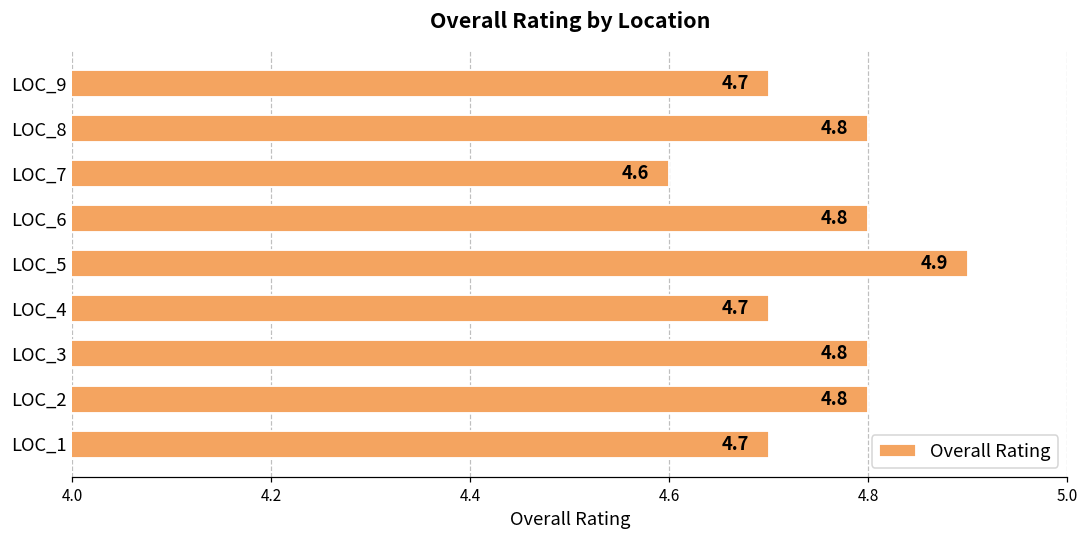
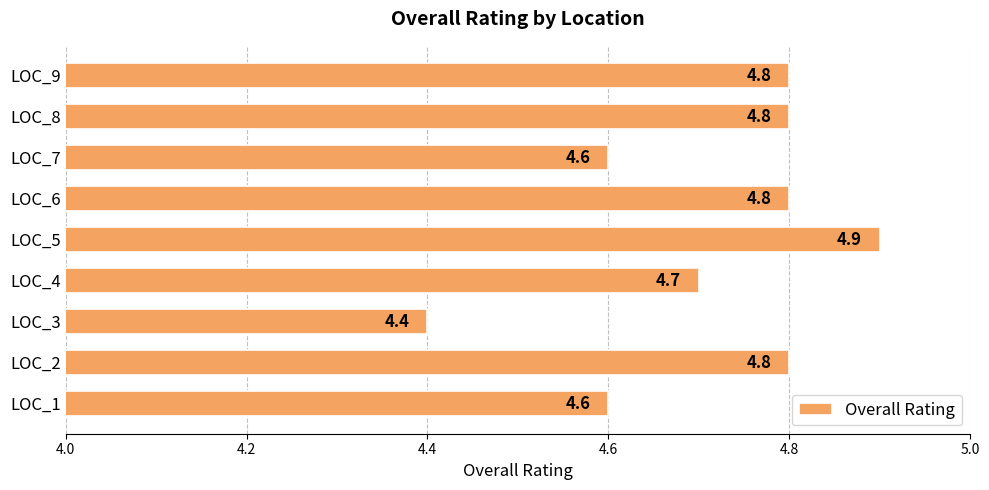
  {
-   "LOC_9": 4.7,
+   "LOC_9": 4.8,
    "LOC_8": 4.8,
    "LOC_7": 4.6,
    "LOC_6": 4.8,
    "LOC_5": 4.9,
    "LOC_4": 4.7,
-   "LOC_3": 4.8,
+   "LOC_3": 4.4,
    "LOC_2": 4.8,
-   "LOC_1": 4.7
+   "LOC_1": 4.6
  }
